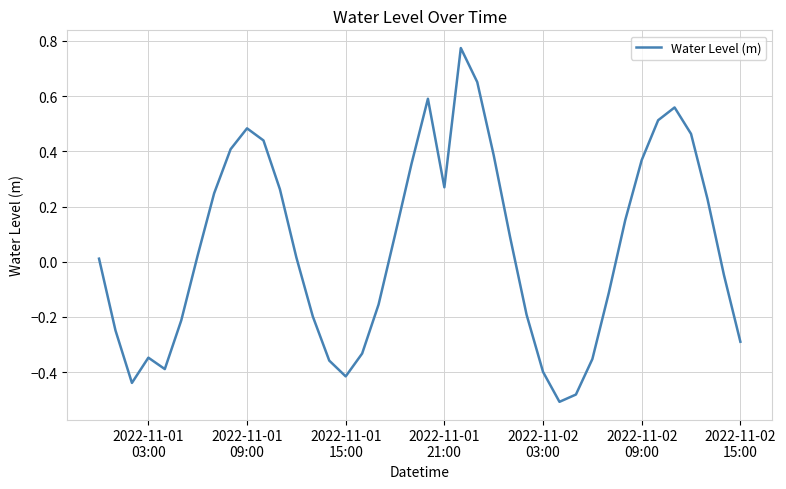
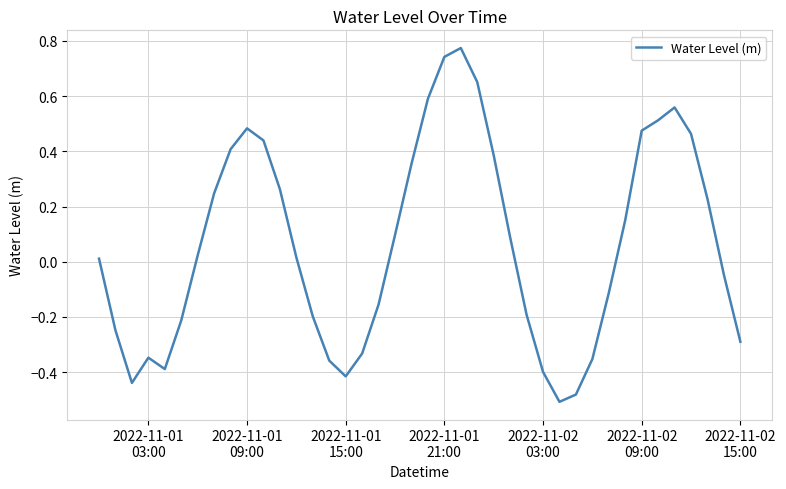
  {
    "2022-11-01 03:00": -0.35,
    "2022-11-01 09:00": 0.48,
    "2022-11-01 15:00": -0.42,
-   "2022-11-01 21:00": 0.27,
+   "2022-11-01 21:00": 0.74,
    "2022-11-02 03:00": -0.40,
-   "2022-11-02 09:00": 0.37,
+   "2022-11-02 09:00": 0.47,
    "2022-11-02 15:00": -0.29
  }
